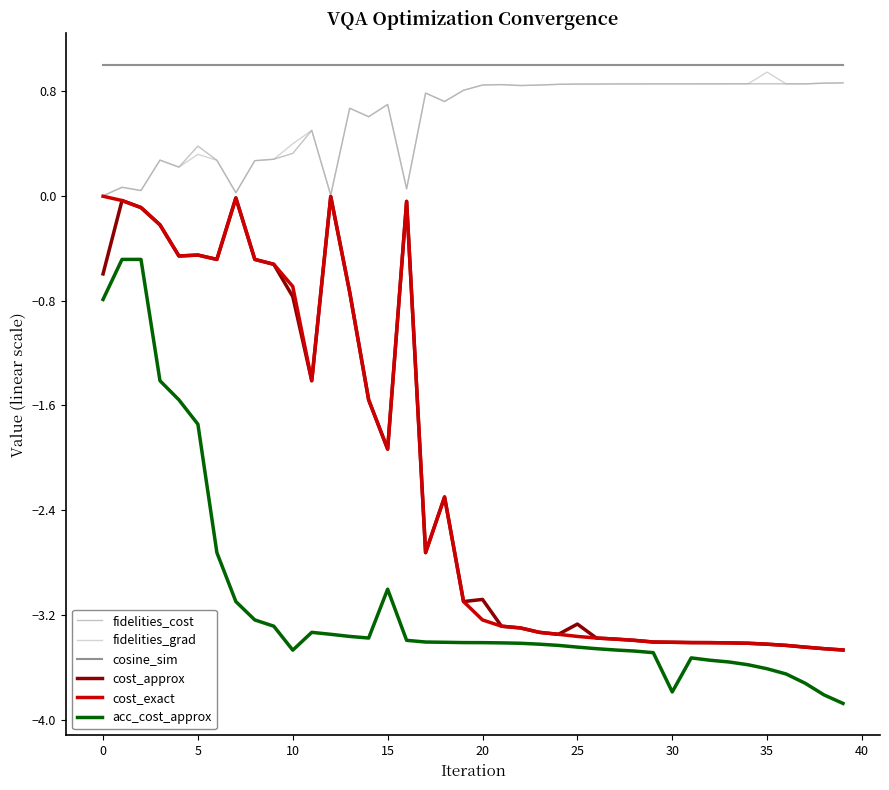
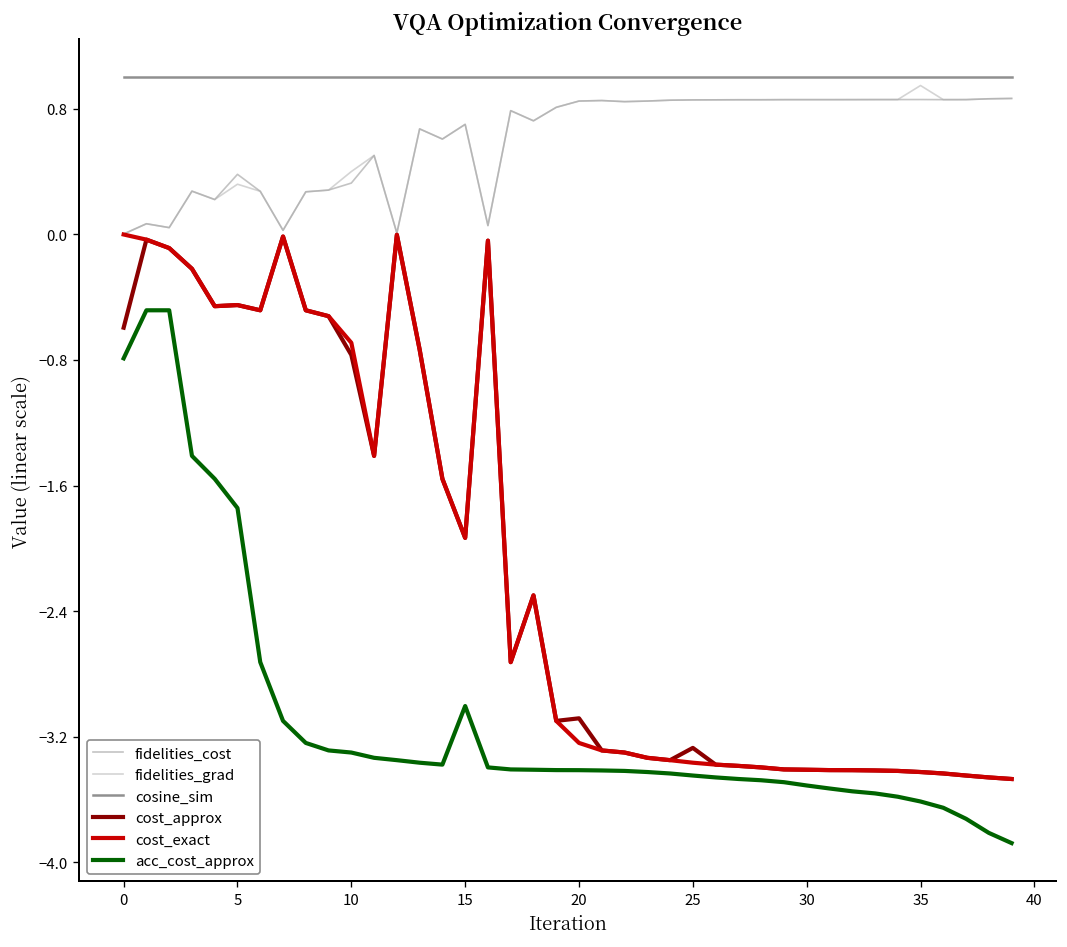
  {
    "cosine_sim": {
      "0": 1.00,
      "5": 1.00,
      "10": 1.00,
      "15": 1.00,
      "20": 1.00,
      "25": 1.00,
      "30": 1.00,
      "35": 1.00
    },
    "cost_approx": {
      "0": -0.59,
      "10": -0.77,
      "20": -3.08,
      "25": -3.27
    },
    "cost_exact": {
      "10": -0.69,
      "20": -3.24,
      "25": -3.36
    },
    "acc_cost_approx": {
      "0": -0.79,
      "5": -1.74,
-     "10": -3.47,
+     "10": -3.30,
      "15": -3.00,
      "20": -3.41,
      "25": -3.45,
-     "30": -3.79,
+     "30": -3.51,
      "35": -3.61
    }
  }
